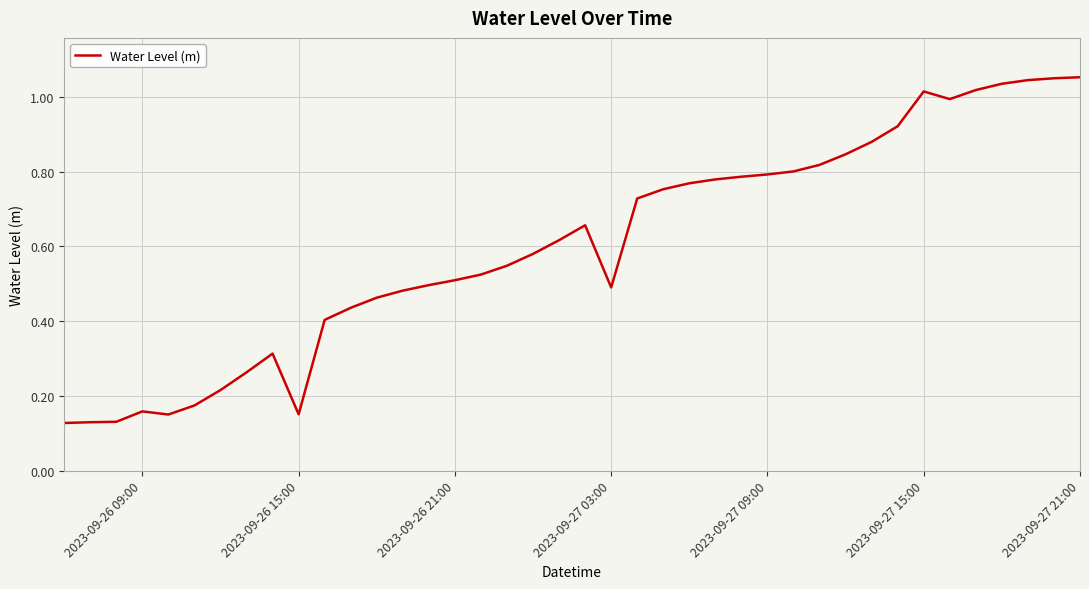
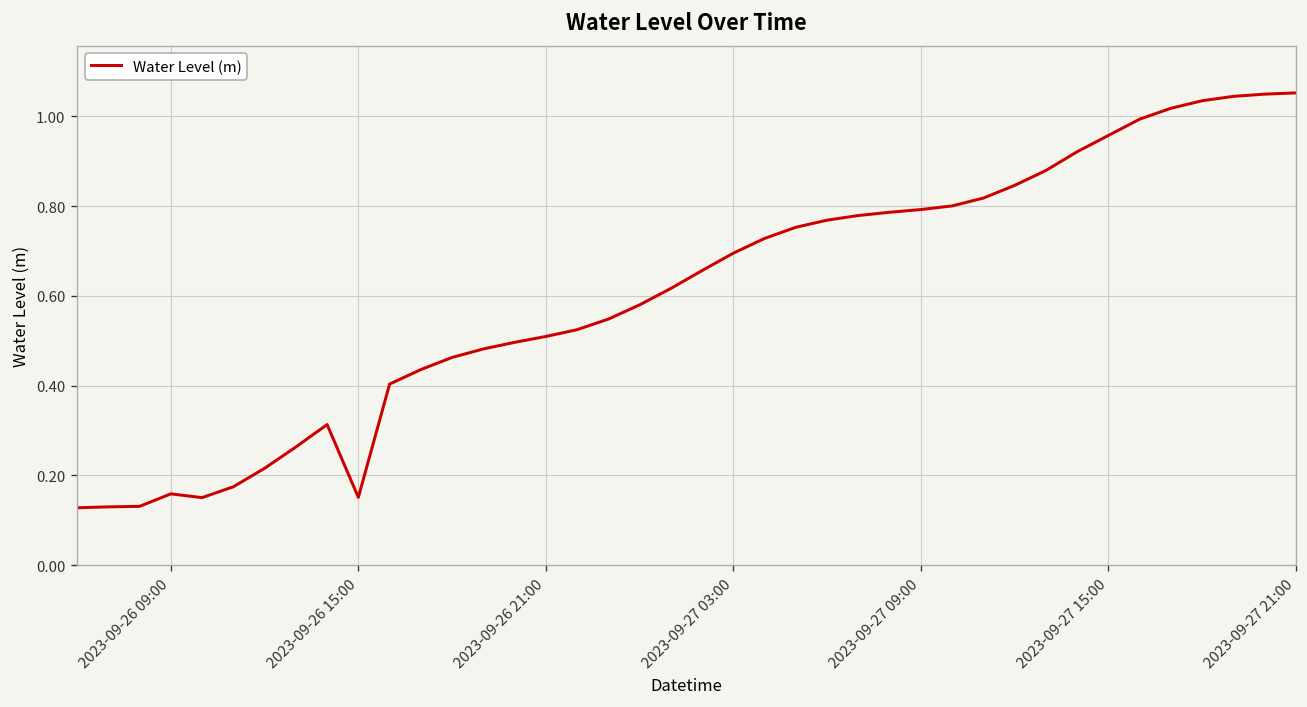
  {
    "2023-09-26 09:00": 0.16,
    "2023-09-26 15:00": 0.15,
    "2023-09-26 21:00": 0.51,
-   "2023-09-27 03:00": 0.49,
+   "2023-09-27 03:00": 0.70,
    "2023-09-27 09:00": 0.79,
-   "2023-09-27 15:00": 1.01,
+   "2023-09-27 15:00": 0.96,
    "2023-09-27 21:00": 1.05
  }
